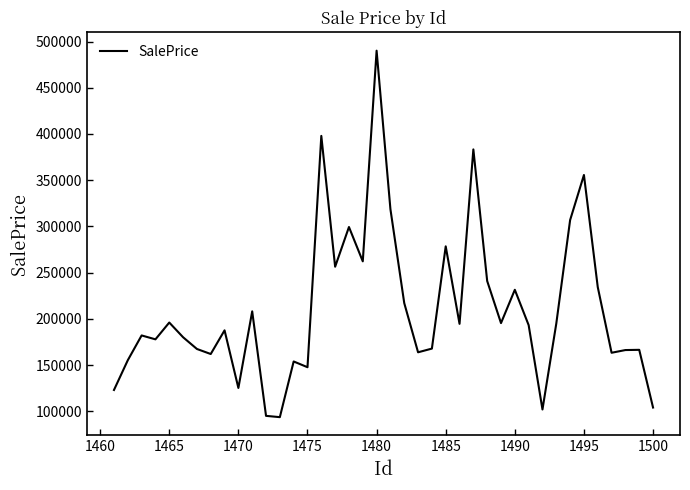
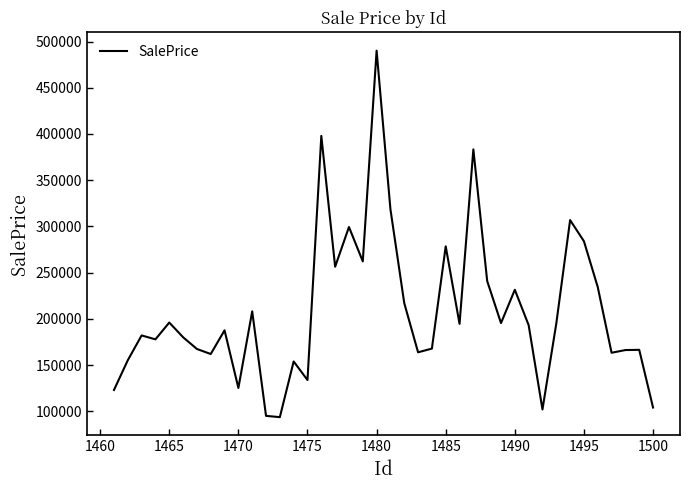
  {
    "1465": 200000,
    "1470": 130000,
-   "1475": 150000,
+   "1475": 130000,
    "1480": 490000,
    "1485": 280000,
    "1490": 230000,
-   "1495": 360000,
+   "1495": 280000,
    "1500": 100000
  }
